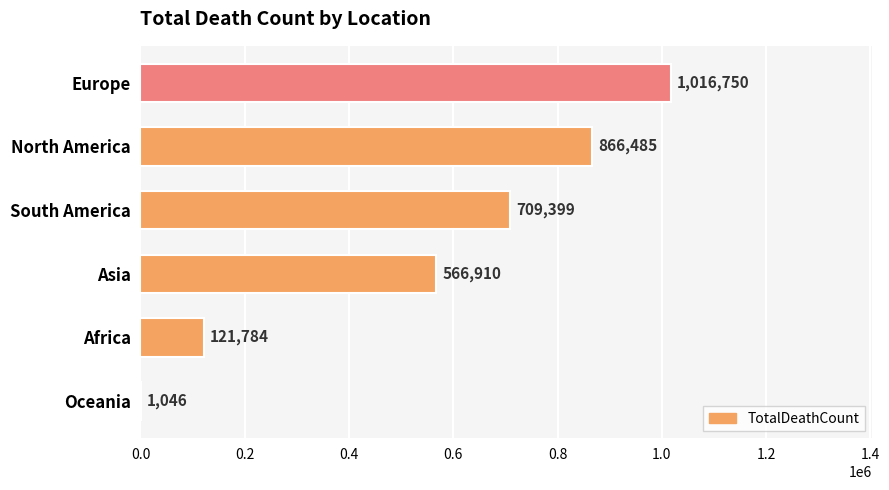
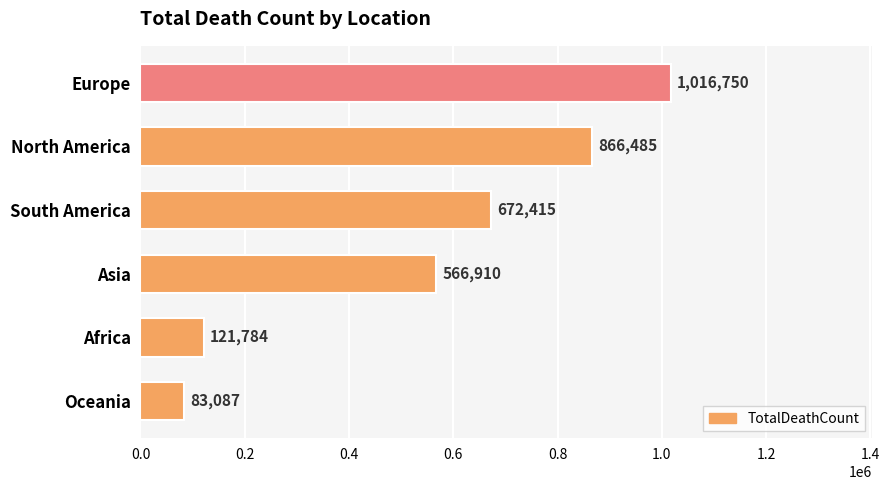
  {
    "Europe": "1,016,750",
    "North America": "866,485",
-   "South America": "709,399",
+   "South America": "672,415",
    "Asia": "566,910",
    "Africa": "121,784",
-   "Oceania": "1,046"
+   "Oceania": "83,087"
  }
